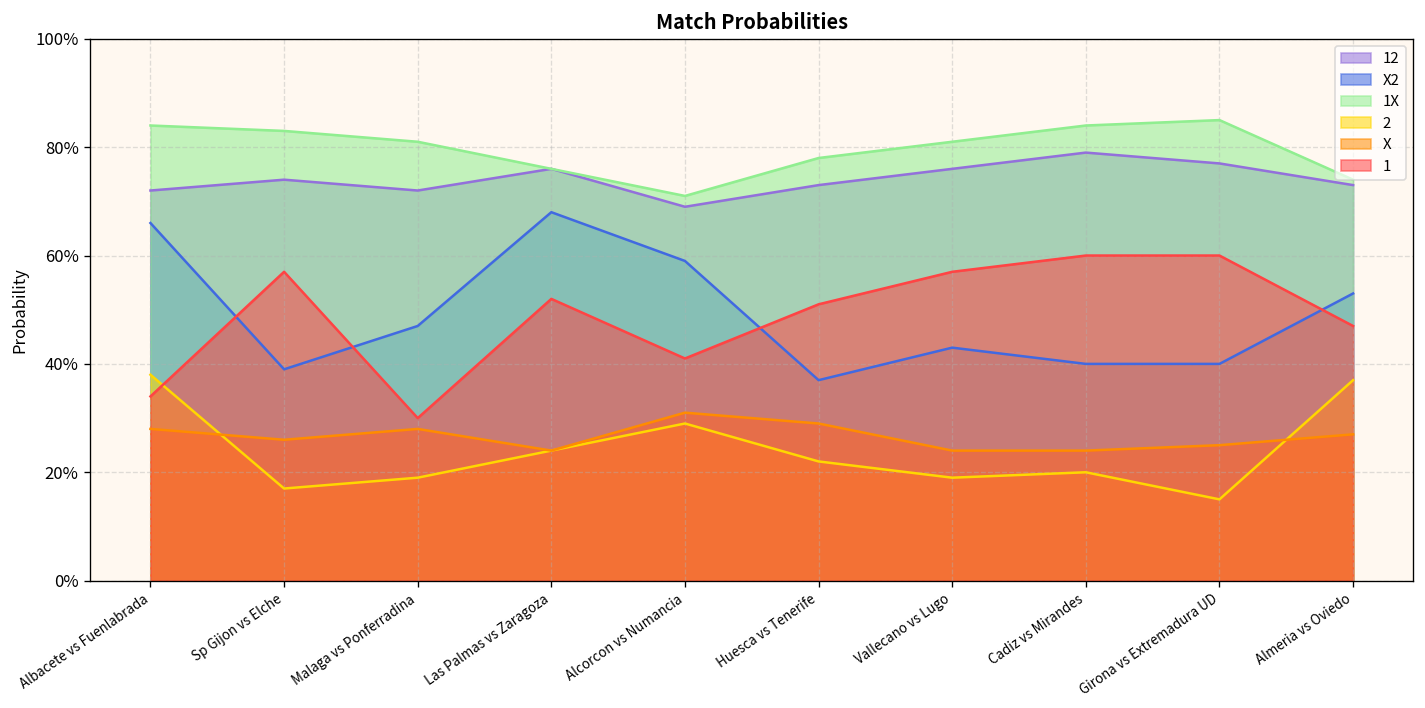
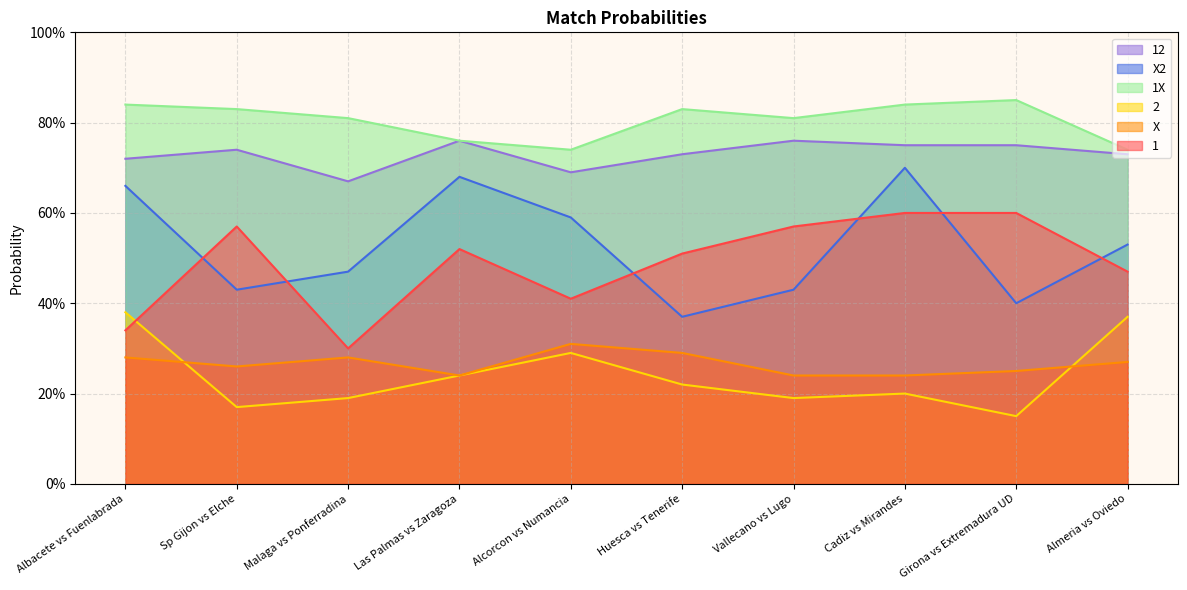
  {
    "12": {
      "Albacete vs Fuenlabrada": "72%",
      "Sp Gijon vs Elche": "74%",
-     "Malaga vs Ponferradina": "72%",
+     "Malaga vs Ponferradina": "67%",
      "Alcorcon vs Numancia": "69%",
      "Huesca vs Tenerife": "73%",
      "Vallecano vs Lugo": "76%",
-     "Cadiz vs Mirandes": "79%",
-     "Girona vs Extremadura UD": "77%"
+     "Cadiz vs Mirandes": "75%",
+     "Girona vs Extremadura UD": "75%"
    },
    "X2": {
      "Albacete vs Fuenlabrada": "66%",
-     "Sp Gijon vs Elche": "39%",
+     "Sp Gijon vs Elche": "43%",
      "Malaga vs Ponferradina": "47%",
      "Las Palmas vs Zaragoza": "68%",
      "Alcorcon vs Numancia": "59%",
      "Huesca vs Tenerife": "37%",
      "Vallecano vs Lugo": "43%",
-     "Cadiz vs Mirandes": "40%",
+     "Cadiz vs Mirandes": "70%",
      "Girona vs Extremadura UD": "40%",
      "Almeria vs Oviedo": "53%"
    },
    "1X": {
      "Albacete vs Fuenlabrada": "84%",
      "Sp Gijon vs Elche": "83%",
      "Malaga vs Ponferradina": "81%",
-     "Alcorcon vs Numancia": "71%",
-     "Huesca vs Tenerife": "78%",
+     "Alcorcon vs Numancia": "74%",
+     "Huesca vs Tenerife": "83%",
      "Vallecano vs Lugo": "81%",
      "Cadiz vs Mirandes": "84%",
      "Girona vs Extremadura UD": "85%"
    },
    "2": {
      "Albacete vs Fuenlabrada": "38%",
      "Sp Gijon vs Elche": "17%",
      "Malaga vs Ponferradina": "19%",
      "Alcorcon vs Numancia": "29%",
      "Huesca vs Tenerife": "22%",
      "Vallecano vs Lugo": "19%",
      "Cadiz vs Mirandes": "20%",
      "Girona vs Extremadura UD": "15%",
      "Almeria vs Oviedo": "37%"
    },
    "X": {
      "Albacete vs Fuenlabrada": "28%",
      "Sp Gijon vs Elche": "26%",
      "Malaga vs Ponferradina": "28%",
      "Alcorcon vs Numancia": "31%",
      "Huesca vs Tenerife": "29%",
      "Vallecano vs Lugo": "24%",
      "Cadiz vs Mirandes": "24%",
      "Girona vs Extremadura UD": "25%",
      "Almeria vs Oviedo": "27%"
    },
    "1": {
      "Albacete vs Fuenlabrada": "34%",
      "Sp Gijon vs Elche": "57%",
      "Malaga vs Ponferradina": "30%",
      "Las Palmas vs Zaragoza": "52%",
      "Alcorcon vs Numancia": "41%",
      "Huesca vs Tenerife": "51%",
      "Vallecano vs Lugo": "57%",
      "Cadiz vs Mirandes": "60%",
      "Girona vs Extremadura UD": "60%",
      "Almeria vs Oviedo": "47%"
    }
  }
